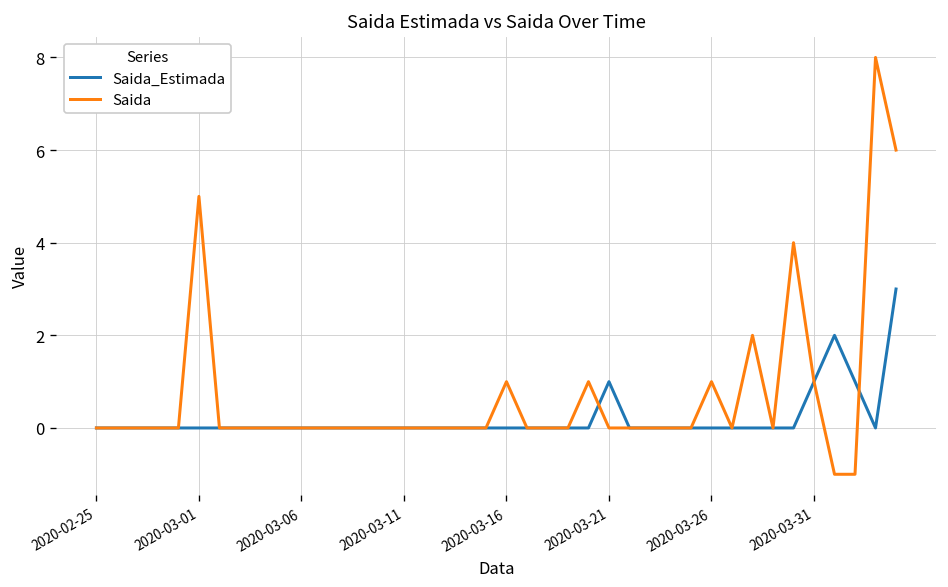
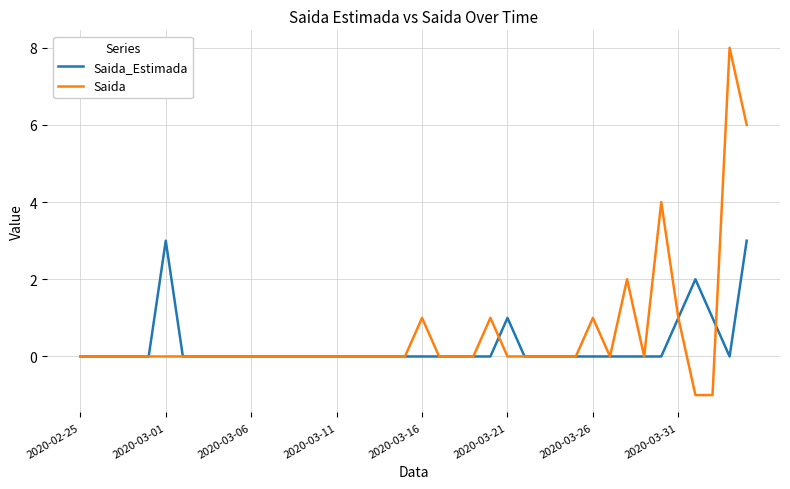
  {
    "Saida_Estimada": {
-     "2020-03-01": 0,
+     "2020-03-01": 3,
      "2020-03-16": 0,
      "2020-03-21": 1,
      "2020-03-26": 0
    },
    "Saida": {
-     "2020-03-01": 5,
+     "2020-03-01": 0,
      "2020-03-16": 1,
      "2020-03-21": 0,
      "2020-03-26": 1
    }
  }
